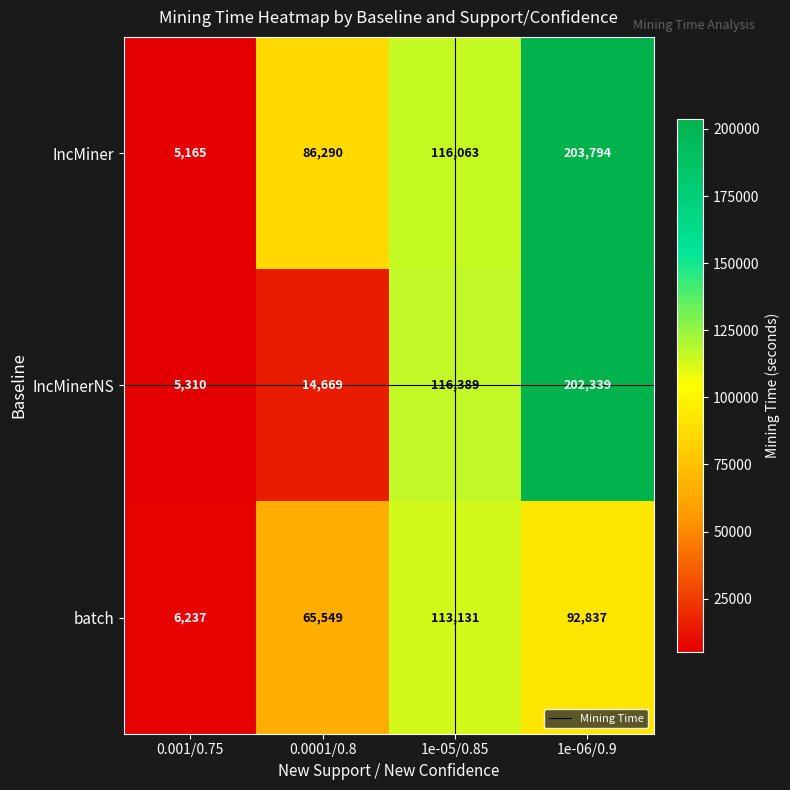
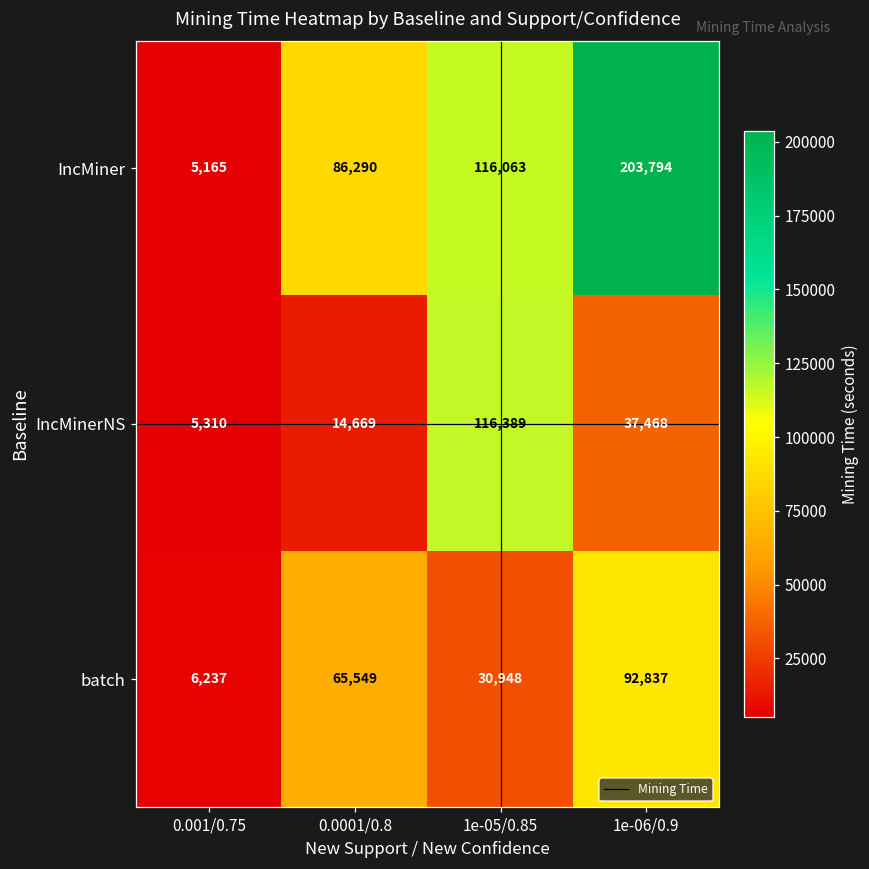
  {
    "IncMiner": {
      "0.001/0.75": "5,165",
      "0.0001/0.8": "86,290",
      "1e-05/0.85": "116,063",
      "1e-06/0.9": "203,794"
    },
    "IncMinerNS": {
      "0.001/0.75": "5,310",
      "0.0001/0.8": "14,669",
      "1e-05/0.85": "116,389",
-     "1e-06/0.9": "202,339"
+     "1e-06/0.9": "37,468"
    },
    "batch": {
      "0.001/0.75": "6,237",
      "0.0001/0.8": "65,549",
-     "1e-05/0.85": "113,131",
+     "1e-05/0.85": "30,948",
      "1e-06/0.9": "92,837"
    }
  }
